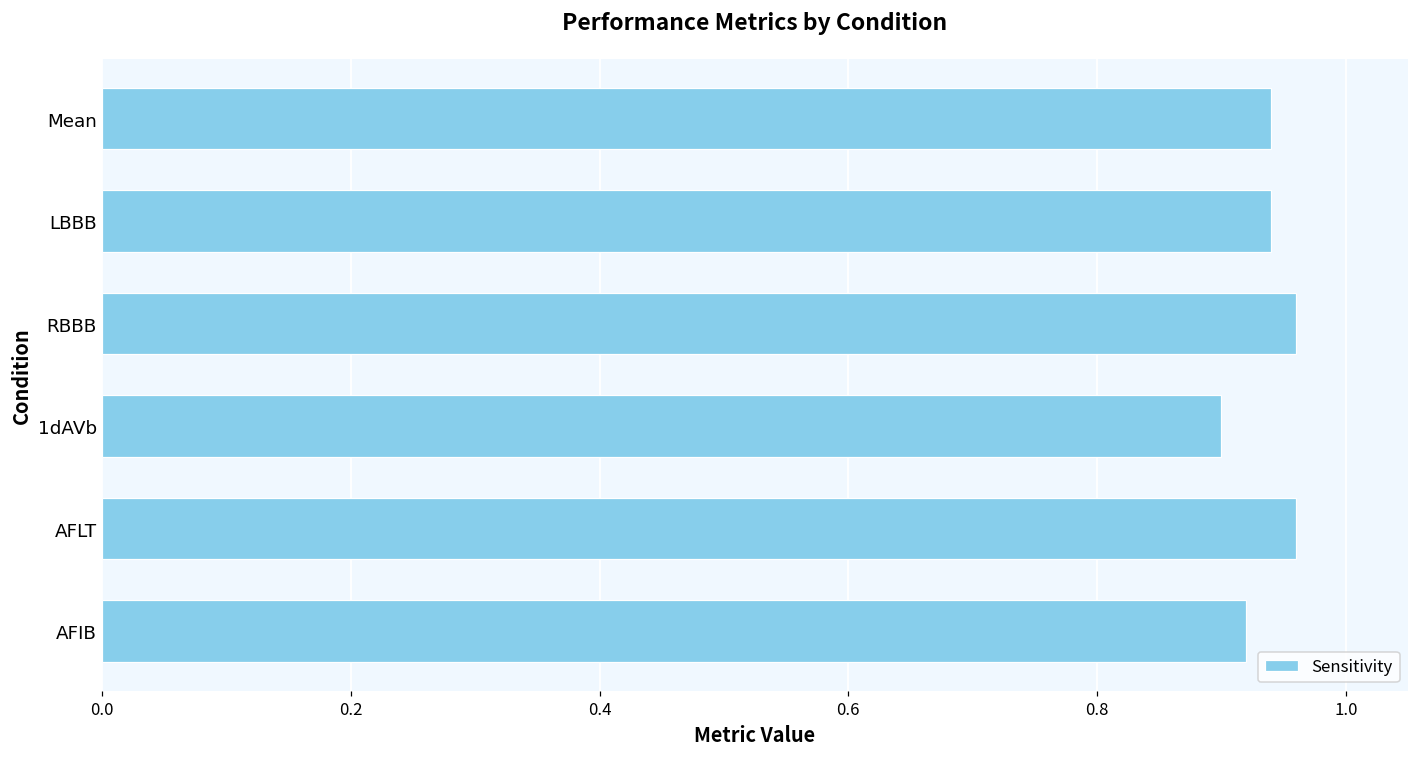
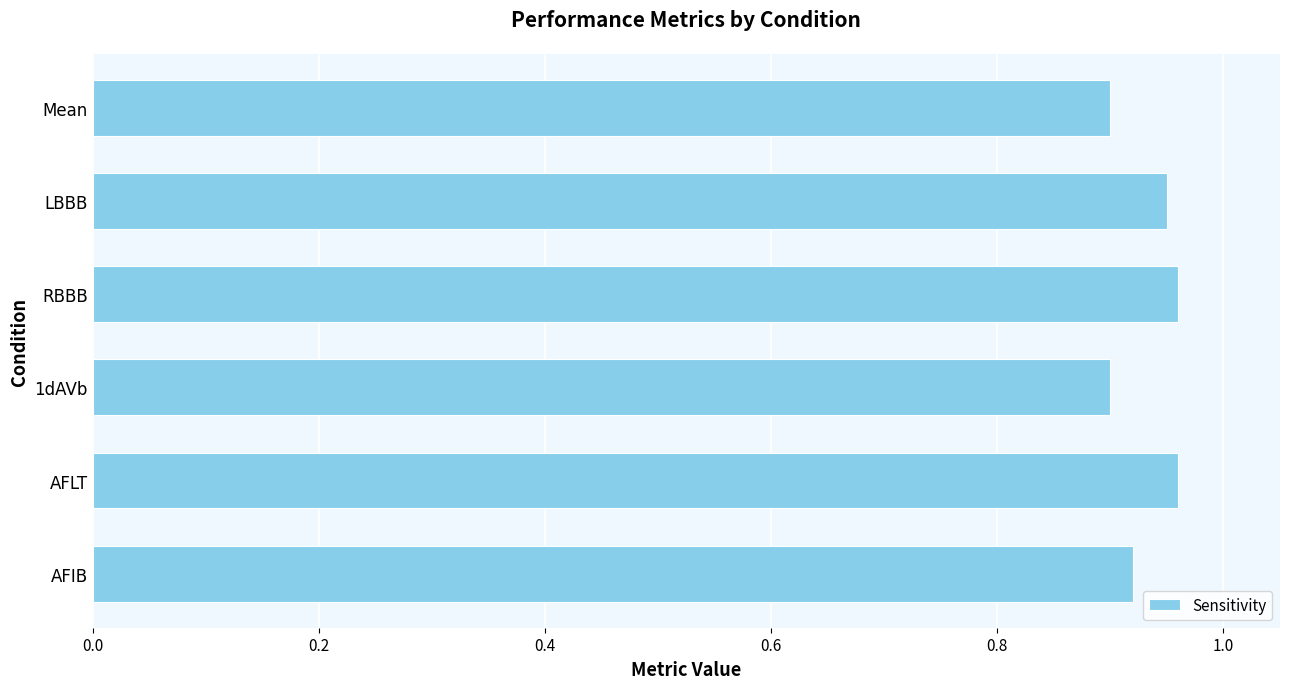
  {
-   "Mean": 0.94,
-   "LBBB": 0.94,
+   "Mean": 0.90,
+   "LBBB": 0.95,
    "RBBB": 0.96,
    "1dAVb": 0.90,
    "AFLT": 0.96,
    "AFIB": 0.92
  }
